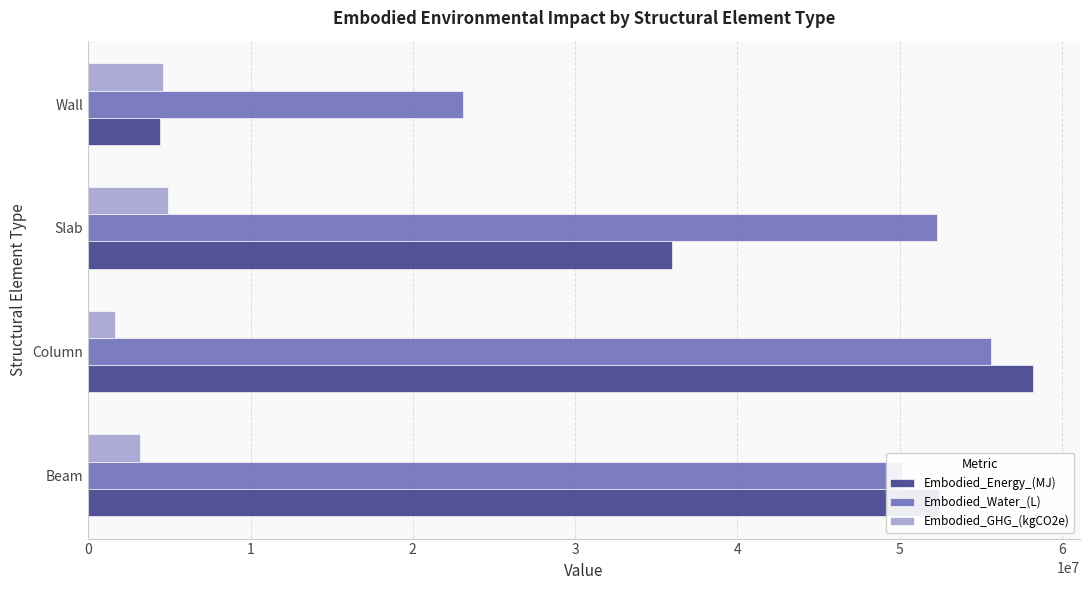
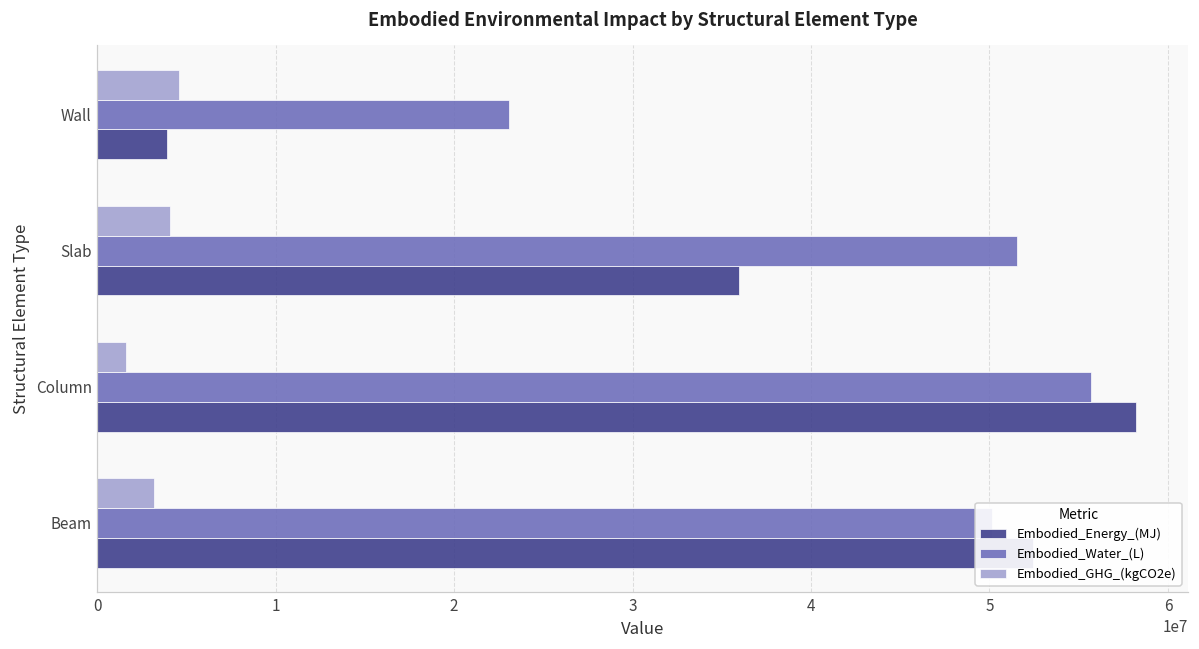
  {
    "Embodied_Energy_(MJ)": {
-     "Wall": 4400000,
+     "Wall": 3900000,
      "Slab": 36000000,
      "Column": 58200000
    },
    "Embodied_Water_(L)": {
      "Wall": 23100000,
-     "Slab": 52300000,
+     "Slab": 51500000,
      "Column": 55700000
    },
    "Embodied_GHG_(kgCO2e)": {
      "Wall": 4600000,
-     "Slab": 4900000,
+     "Slab": 4100000,
      "Column": 1600000,
      "Beam": 3200000
    }
  }
